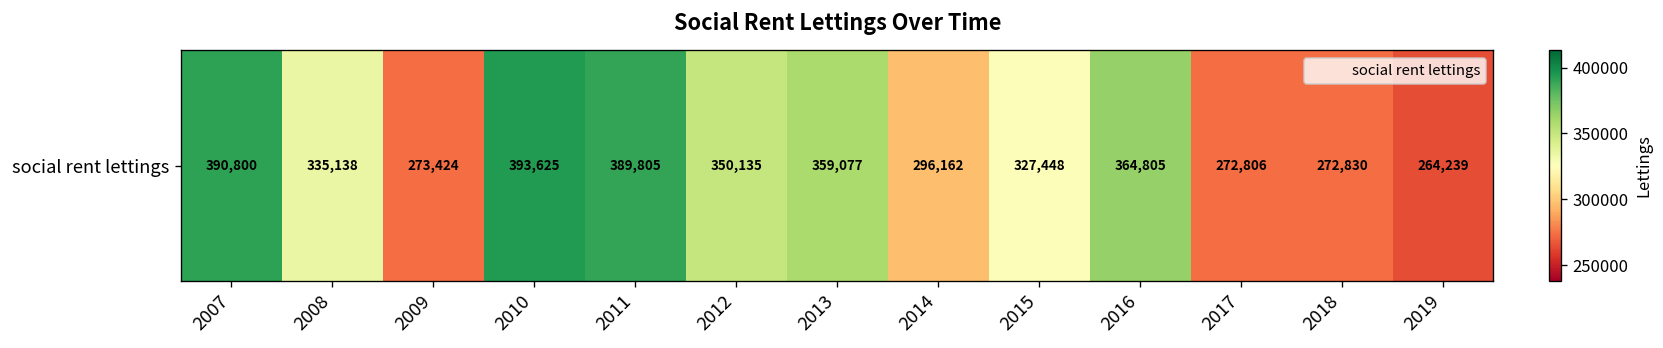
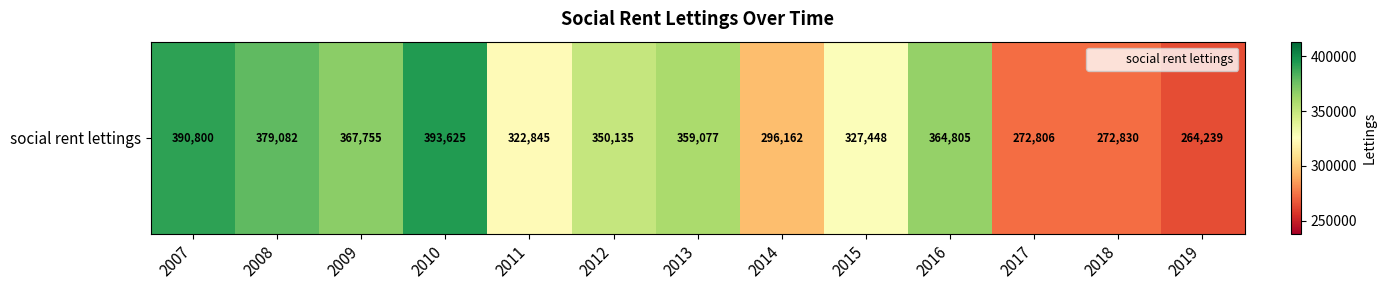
  {
    "social rent lettings": {
      "2007": "390,800",
-     "2008": "335,138",
-     "2009": "273,424",
+     "2008": "379,082",
+     "2009": "367,755",
      "2010": "393,625",
-     "2011": "389,805",
+     "2011": "322,845",
      "2012": "350,135",
      "2013": "359,077",
      "2014": "296,162",
      "2015": "327,448",
      "2016": "364,805",
      "2017": "272,806",
      "2018": "272,830",
      "2019": "264,239"
    }
  }
